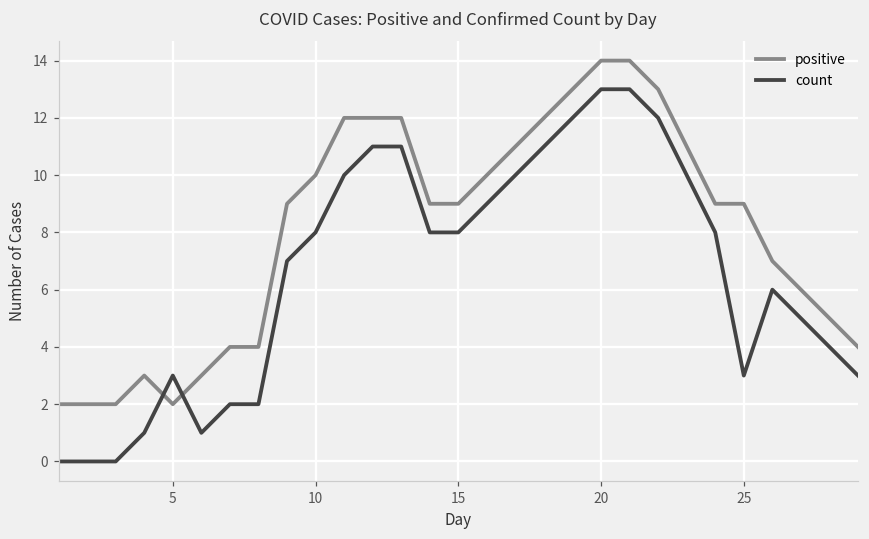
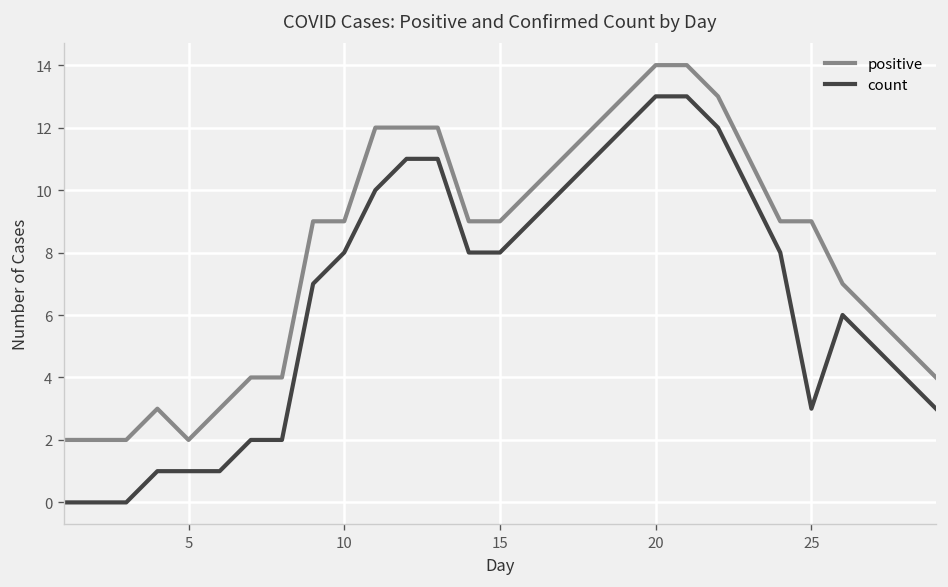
  {
    "positive": {
      "5": 2,
-     "10": 10,
+     "10": 9,
      "15": 9,
      "20": 14,
      "25": 9
    },
    "count": {
-     "5": 3,
+     "5": 1,
      "10": 8,
      "15": 8,
      "20": 13,
      "25": 3
    }
  }
